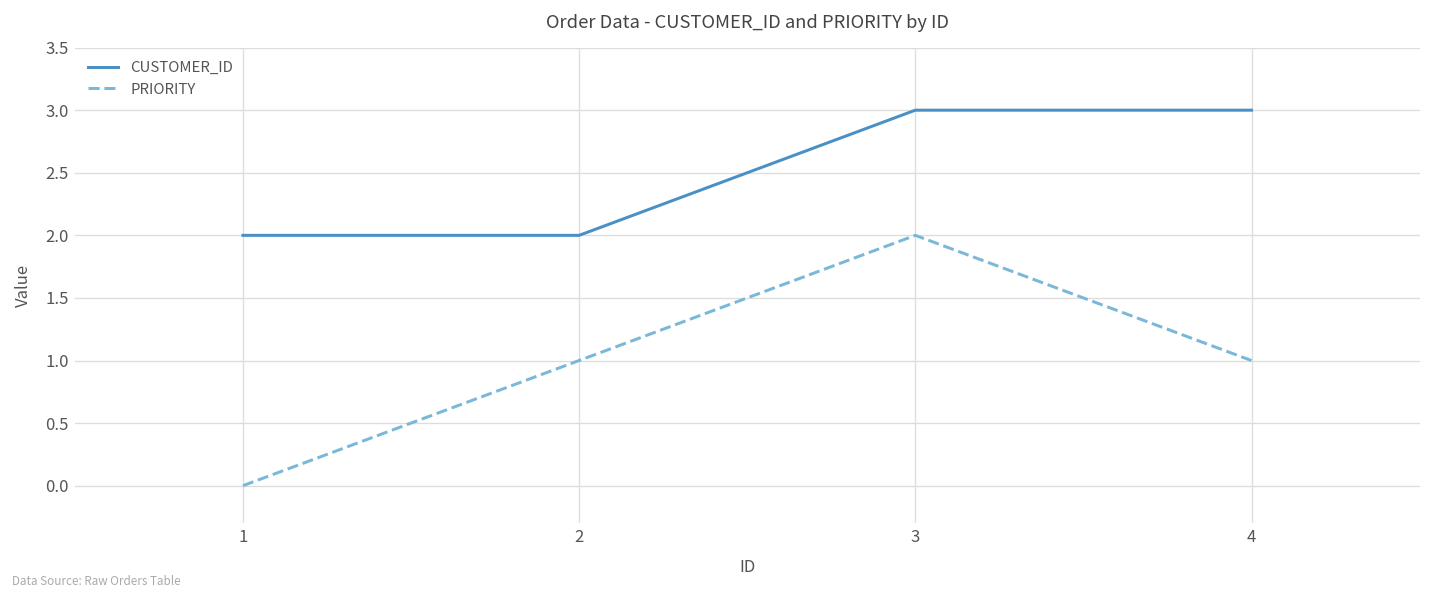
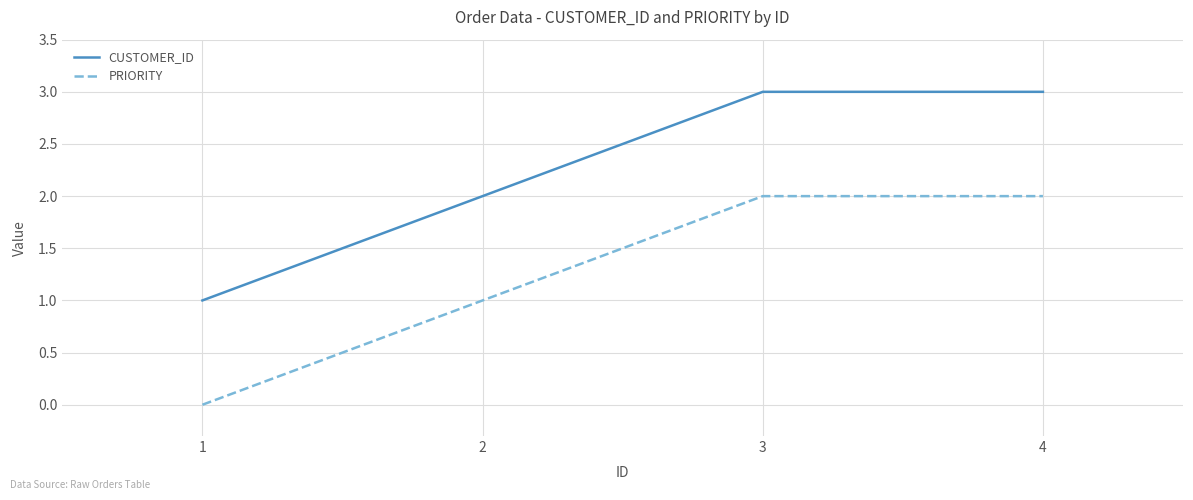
  {
    "CUSTOMER_ID": {
-     "1": 2,
+     "1": 1,
      "2": 2,
      "3": 3,
      "4": 3
    },
    "PRIORITY": {
      "1": 0,
      "2": 1,
      "3": 2,
-     "4": 1
+     "4": 2
    }
  }
